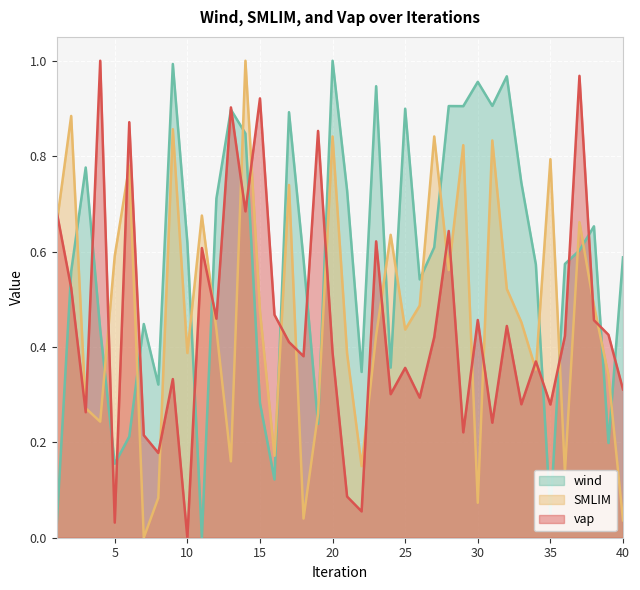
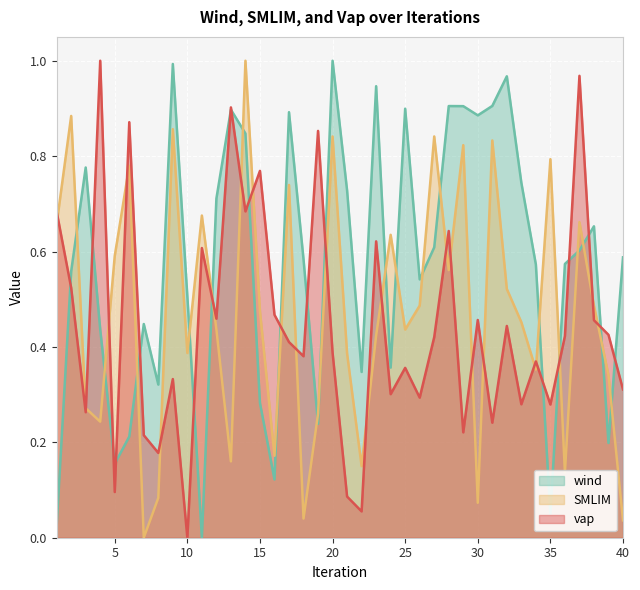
  {
    "wind": {
      "5": 0.16,
-     "10": 0.62,
+     "10": 0.51,
      "15": 0.28,
      "20": 1.00,
      "25": 0.90,
-     "30": 0.96,
+     "30": 0.89,
      "40": 0.59
    },
    "SMLIM": {
      "5": 0.59,
      "10": 0.39,
      "15": 0.47,
      "20": 0.84,
      "25": 0.44,
      "30": 0.07,
      "35": 0.79,
      "40": 0.04
    },
    "vap": {
-     "5": 0.03,
+     "5": 0.10,
      "10": 0.00,
-     "15": 0.92,
+     "15": 0.77,
      "20": 0.39,
      "25": 0.36,
      "30": 0.46,
      "35": 0.28,
      "40": 0.31
    }
  }
